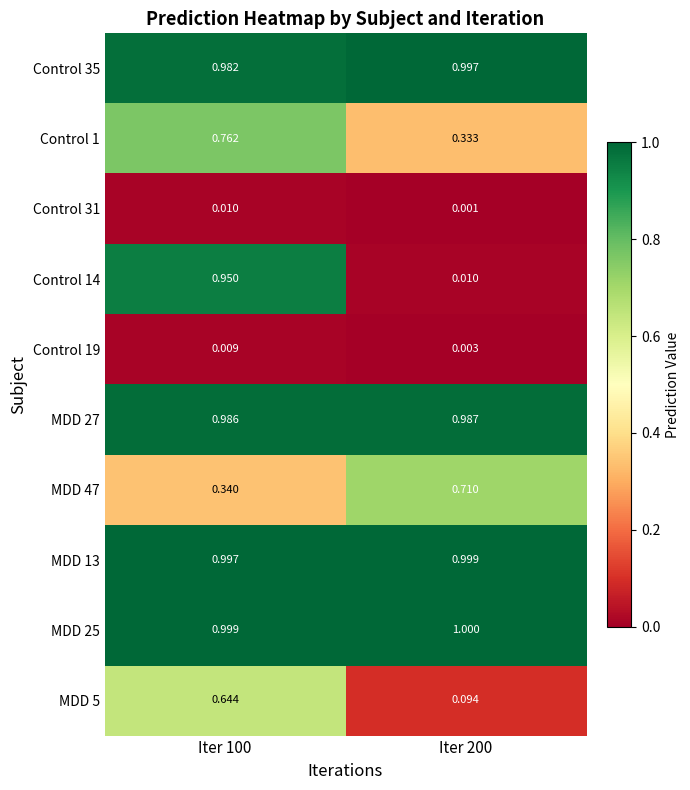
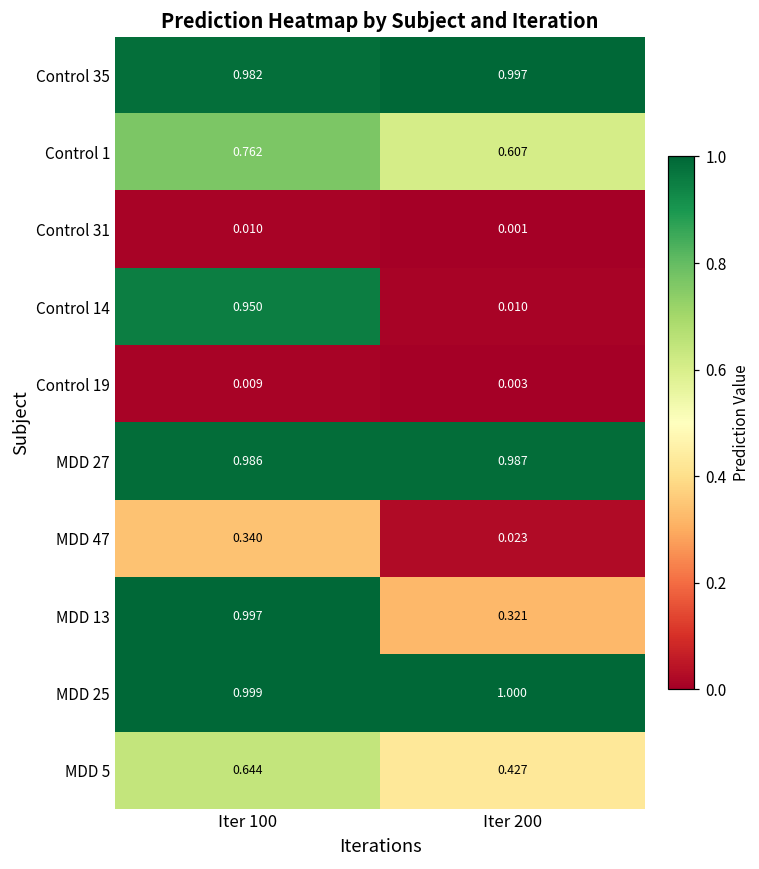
  {
    "Control 35": {
      "Iter 100": 0.982,
      "Iter 200": 0.997
    },
    "Control 1": {
      "Iter 100": 0.762,
-     "Iter 200": 0.333
+     "Iter 200": 0.607
    },
    "Control 31": {
      "Iter 100": 0.010,
      "Iter 200": 0.001
    },
    "Control 14": {
      "Iter 100": 0.950,
      "Iter 200": 0.010
    },
    "Control 19": {
      "Iter 100": 0.009,
      "Iter 200": 0.003
    },
    "MDD 27": {
      "Iter 100": 0.986,
      "Iter 200": 0.987
    },
    "MDD 47": {
      "Iter 100": 0.340,
-     "Iter 200": 0.710
+     "Iter 200": 0.023
    },
    "MDD 13": {
      "Iter 100": 0.997,
-     "Iter 200": 0.999
+     "Iter 200": 0.321
    },
    "MDD 25": {
      "Iter 100": 0.999,
      "Iter 200": 1.000
    },
    "MDD 5": {
      "Iter 100": 0.644,
-     "Iter 200": 0.094
+     "Iter 200": 0.427
    }
  }
